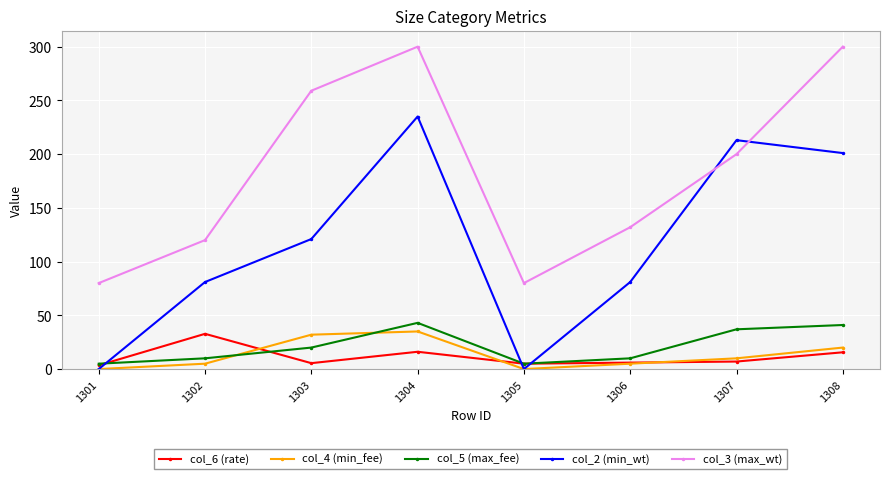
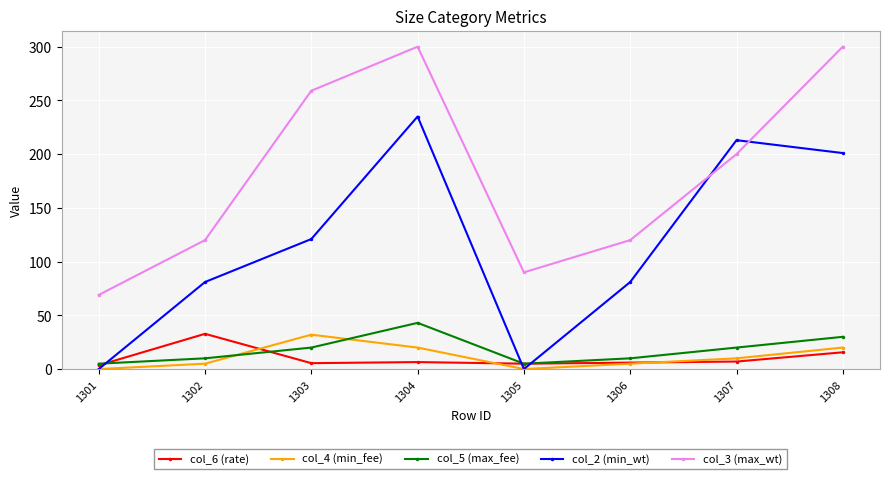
  {
    "col_6 (rate)": {
      "1302": 33,
      "1303": 6,
-     "1304": 16,
+     "1304": 7,
      "1307": 7,
      "1308": 16
    },
    "col_4 (min_fee)": {
      "1302": 5,
      "1303": 32,
-     "1304": 35,
+     "1304": 20,
      "1307": 10,
      "1308": 20
    },
    "col_5 (max_fee)": {
      "1302": 10,
      "1303": 20,
      "1304": 43,
      "1306": 10,
-     "1307": 37,
-     "1308": 41
+     "1307": 20,
+     "1308": 30
    },
    "col_2 (min_wt)": {
      "1302": 81,
      "1303": 121,
      "1304": 235,
      "1306": 81,
      "1307": 213,
      "1308": 201
    },
    "col_3 (max_wt)": {
-     "1301": 80,
+     "1301": 69,
      "1302": 120,
      "1303": 259,
      "1304": 300,
-     "1305": 80,
-     "1306": 132,
+     "1305": 90,
+     "1306": 120,
      "1307": 200,
      "1308": 300
    }
  }
